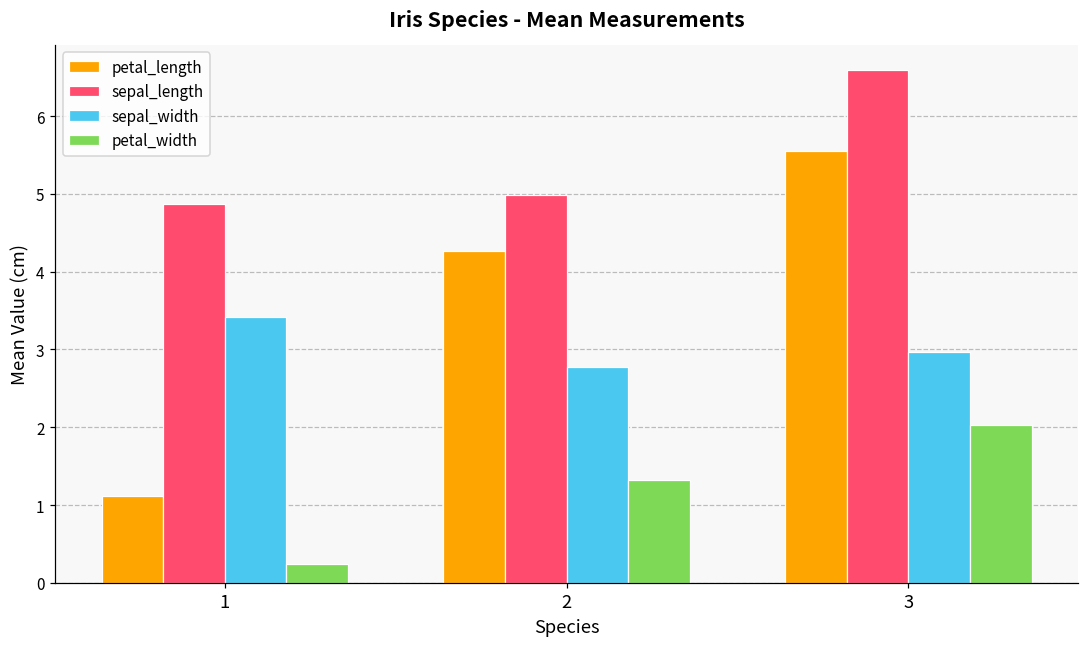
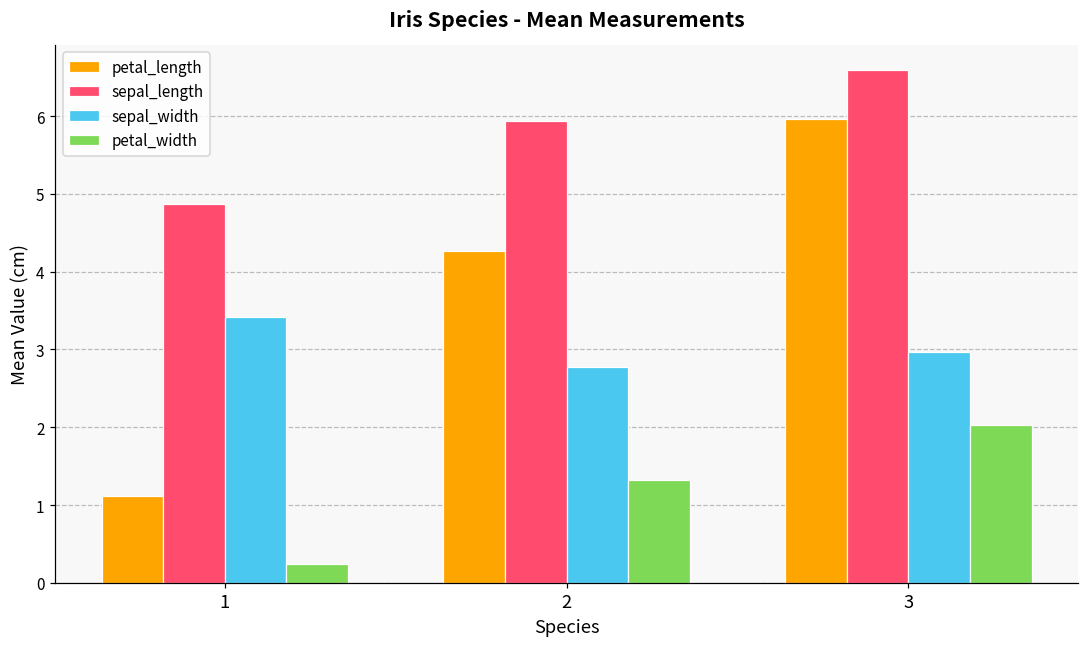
  {
    "petal_length": {
      "1": 1.1,
      "2": 4.3,
-     "3": 5.6
+     "3": 6.0
    },
    "sepal_length": {
      "1": 4.9,
-     "2": 5.0,
+     "2": 5.9,
      "3": 6.6
    },
    "sepal_width": {
      "1": 3.4,
      "2": 2.8,
      "3": 3.0
    },
    "petal_width": {
      "1": 0.2,
      "2": 1.3,
      "3": 2.0
    }
  }
